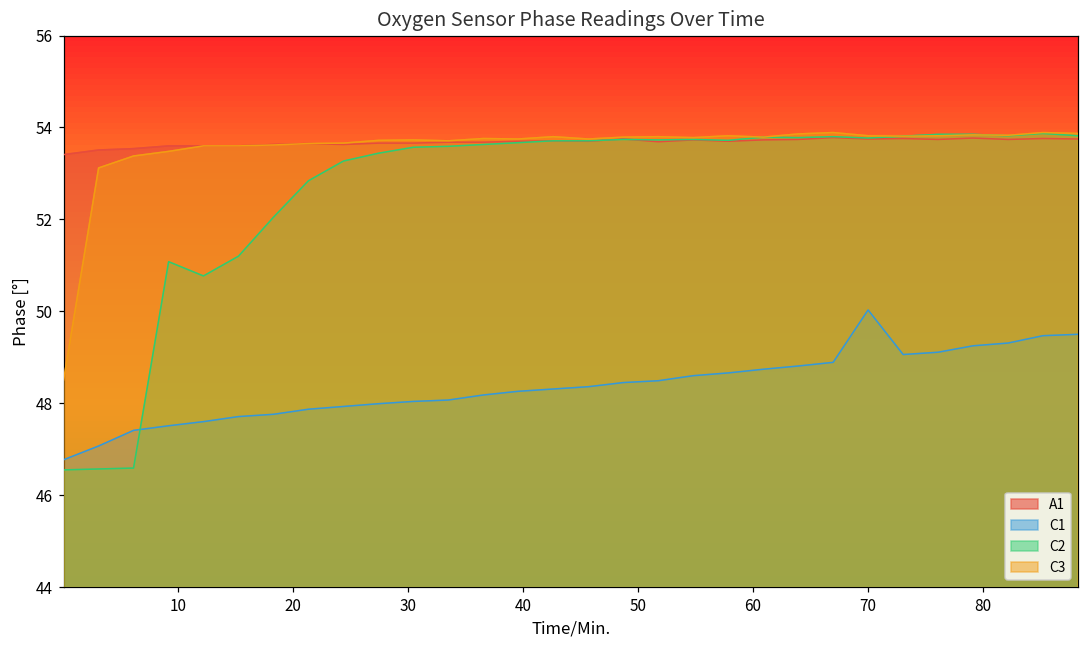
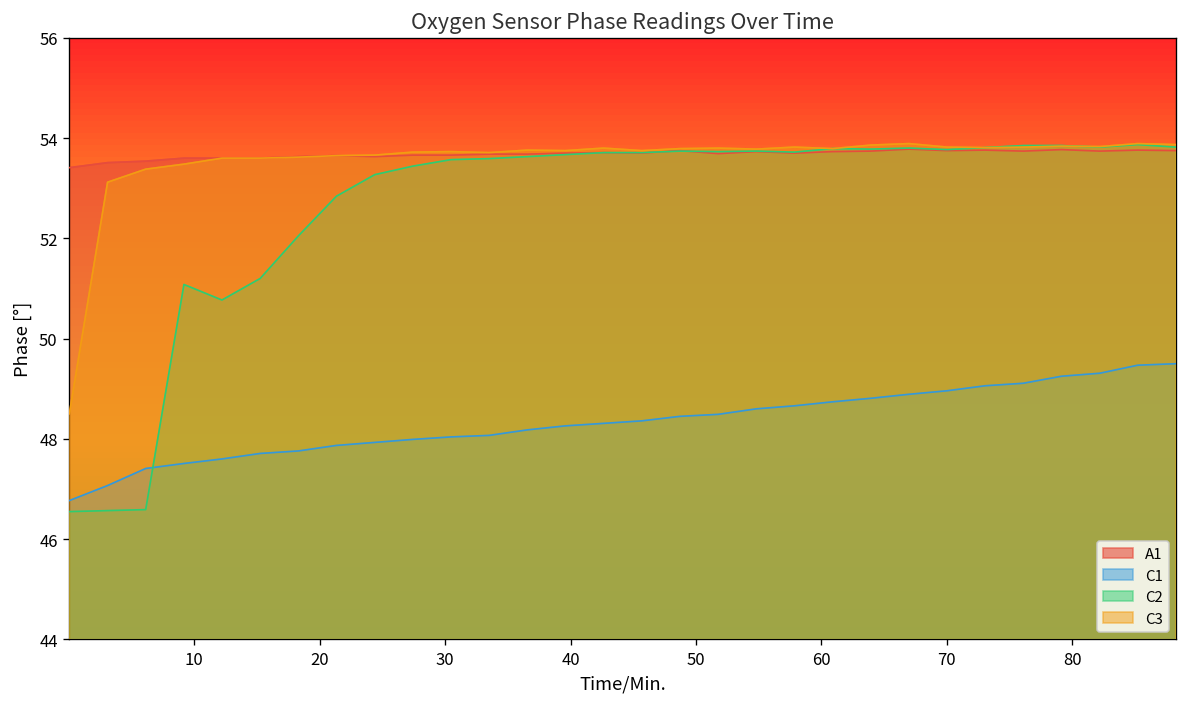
  {
    "C1": {
-     "70": 50.0
+     "70": 49.0
    }
  }
